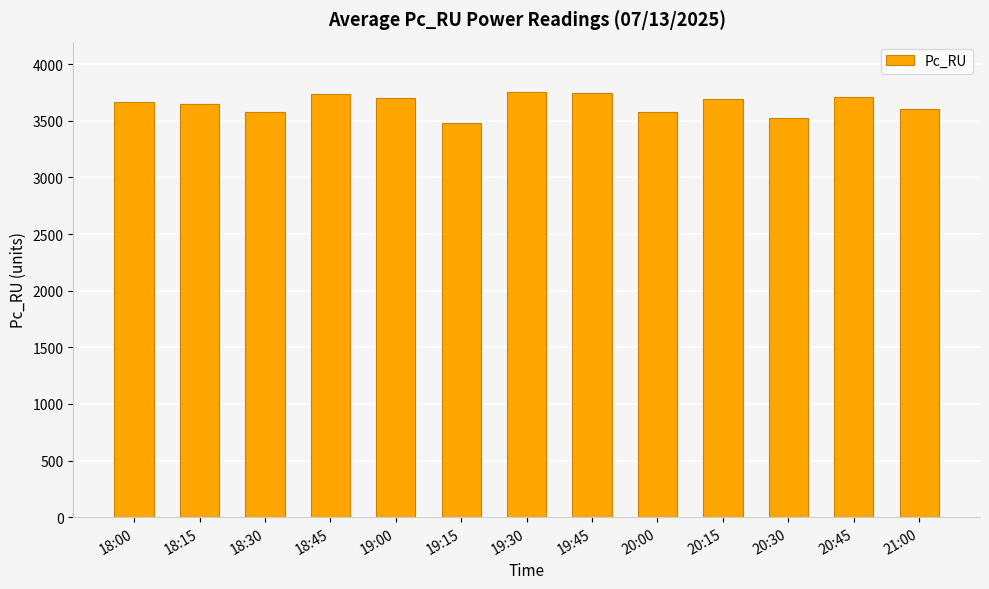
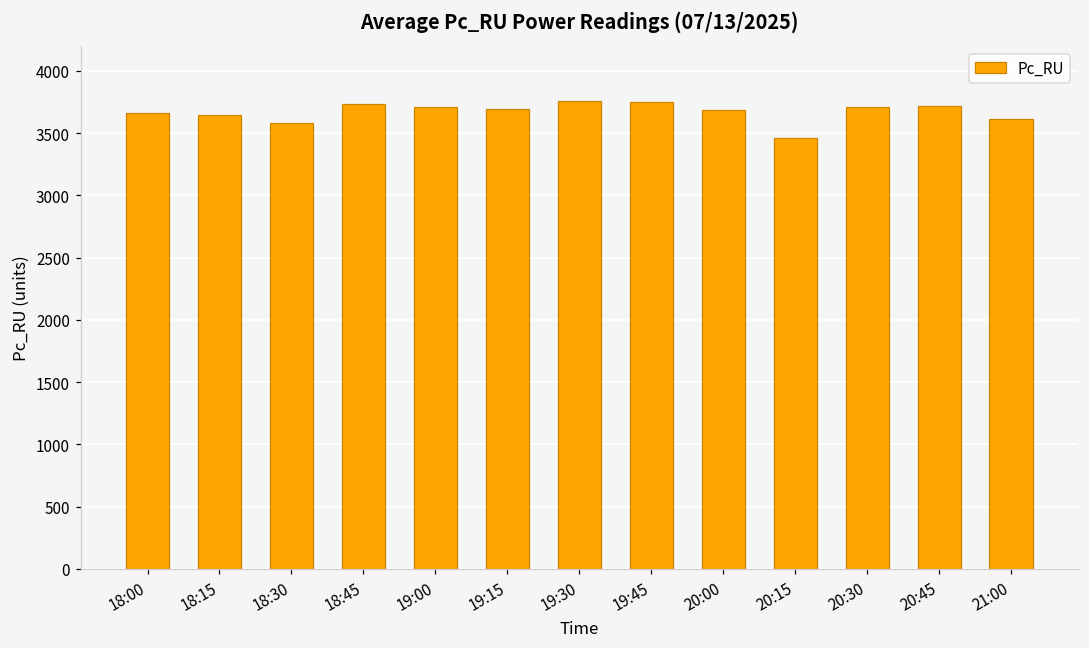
  {
    "18:00": 3660,
    "18:15": 3650,
    "18:30": 3580,
    "18:45": 3730,
    "19:00": 3710,
-   "19:15": 3490,
+   "19:15": 3700,
    "19:30": 3760,
    "19:45": 3750,
-   "20:00": 3580,
-   "20:15": 3690,
-   "20:30": 3520,
+   "20:00": 3690,
+   "20:15": 3460,
+   "20:30": 3710,
    "20:45": 3710,
    "21:00": 3610
  }
